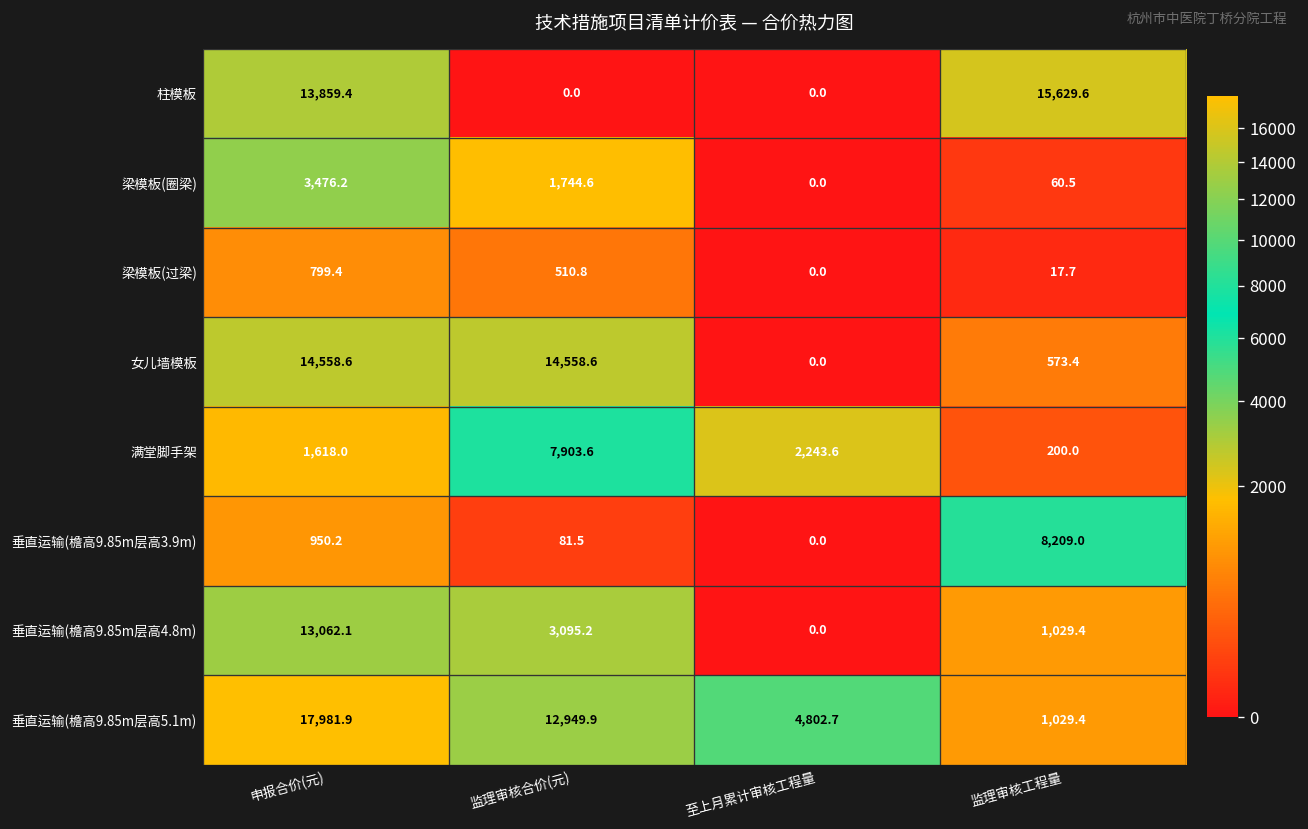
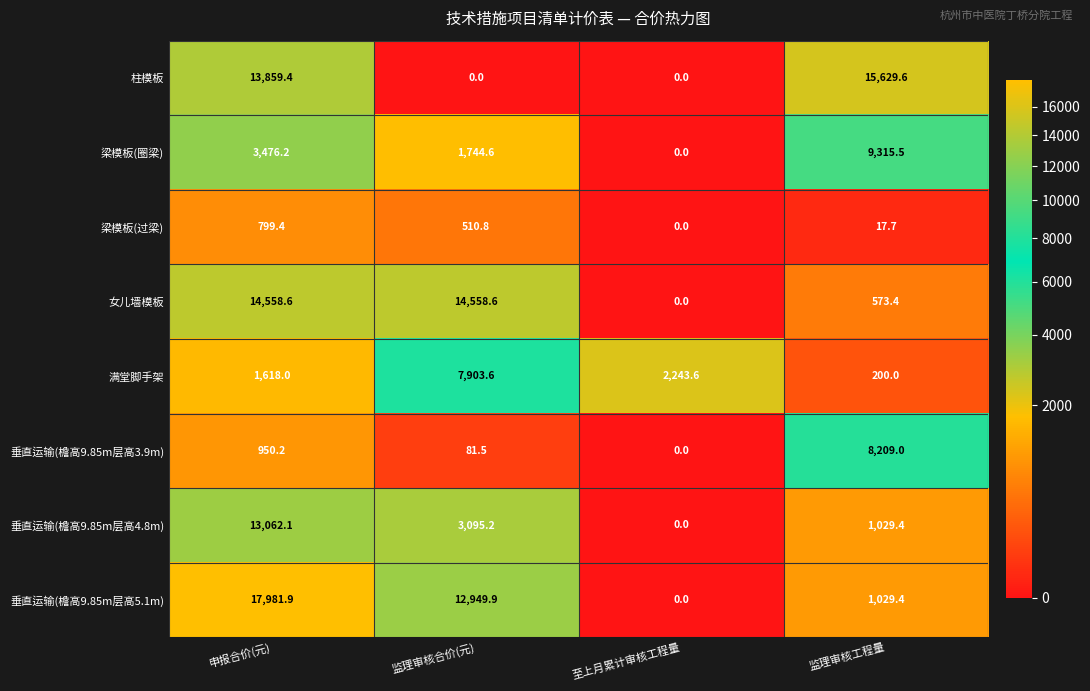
  {
    "柱模板": {
      "申报合价(元)": "13,859.4",
      "监理审核合价(元)": "0.0",
      "至上月累计审核工程量": "0.0",
      "监理审核工程量": "15,629.6"
    },
    "梁模板(圈梁)": {
      "申报合价(元)": "3,476.2",
      "监理审核合价(元)": "1,744.6",
      "至上月累计审核工程量": "0.0",
-     "监理审核工程量": "60.5"
+     "监理审核工程量": "9,315.5"
    },
    "梁模板(过梁)": {
      "申报合价(元)": "799.4",
      "监理审核合价(元)": "510.8",
      "至上月累计审核工程量": "0.0",
      "监理审核工程量": "17.7"
    },
    "女儿墙模板": {
      "申报合价(元)": "14,558.6",
      "监理审核合价(元)": "14,558.6",
      "至上月累计审核工程量": "0.0",
      "监理审核工程量": "573.4"
    },
    "满堂脚手架": {
      "申报合价(元)": "1,618.0",
      "监理审核合价(元)": "7,903.6",
      "至上月累计审核工程量": "2,243.6",
      "监理审核工程量": "200.0"
    },
    "垂直运输(檐高9.85m层高3.9m)": {
      "申报合价(元)": "950.2",
      "监理审核合价(元)": "81.5",
      "至上月累计审核工程量": "0.0",
      "监理审核工程量": "8,209.0"
    },
    "垂直运输(檐高9.85m层高4.8m)": {
      "申报合价(元)": "13,062.1",
      "监理审核合价(元)": "3,095.2",
      "至上月累计审核工程量": "0.0",
      "监理审核工程量": "1,029.4"
    },
    "垂直运输(檐高9.85m层高5.1m)": {
      "申报合价(元)": "17,981.9",
      "监理审核合价(元)": "12,949.9",
-     "至上月累计审核工程量": "4,802.7",
+     "至上月累计审核工程量": "0.0",
      "监理审核工程量": "1,029.4"
    }
  }
